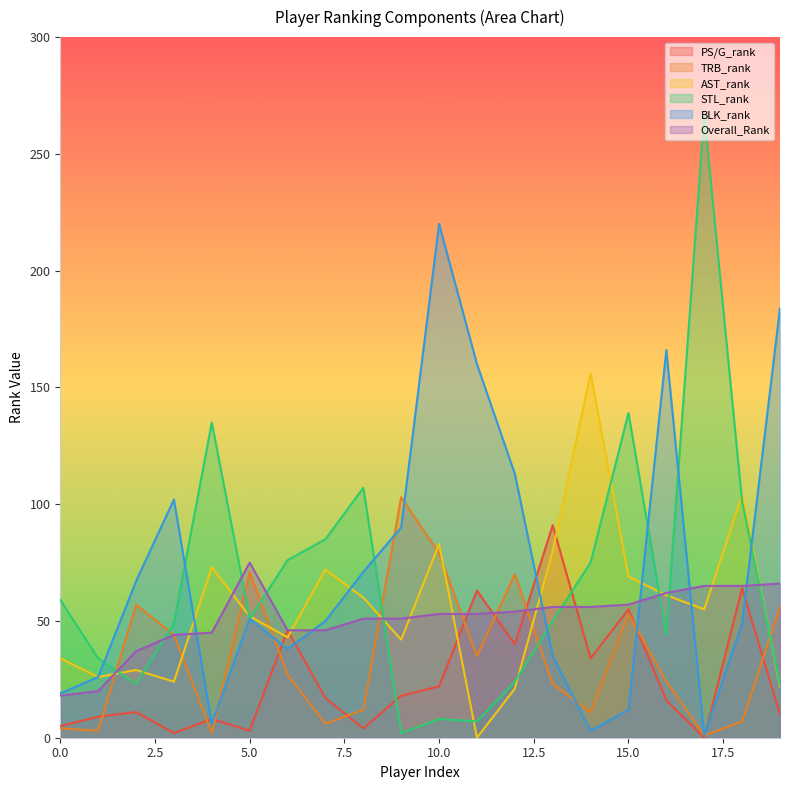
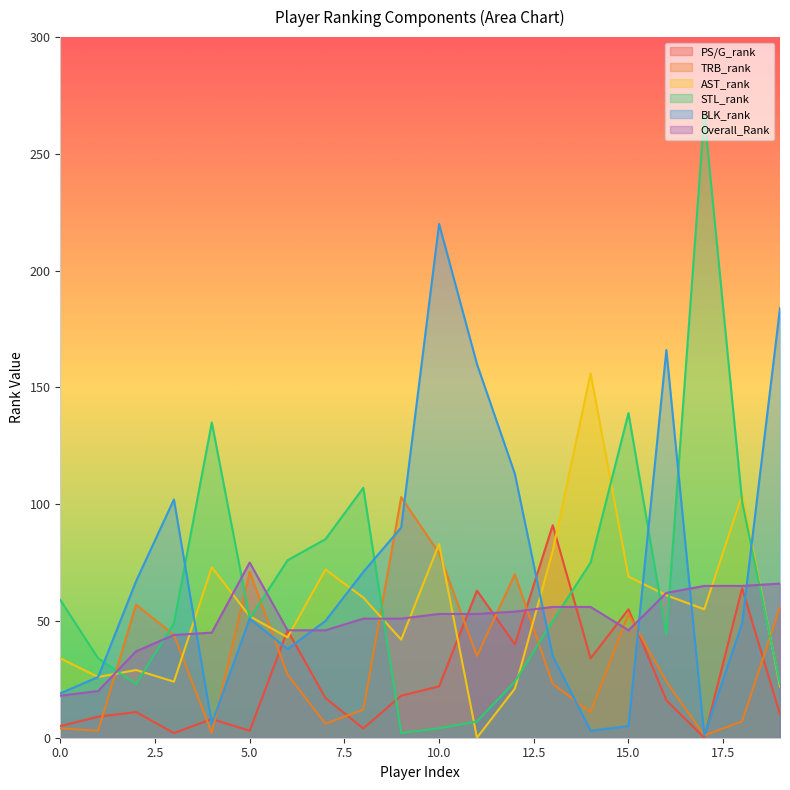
  {
    "STL_rank": {
      "0.0": 59,
-     "10.0": 8,
+     "10.0": 4,
      "15.0": 139
    },
    "BLK_rank": {
      "10.0": 220,
-     "15.0": 12
+     "15.0": 5
    },
    "Overall_Rank": {
      "5.0": 75,
      "10.0": 53,
-     "15.0": 57
+     "15.0": 46
    }
  }
